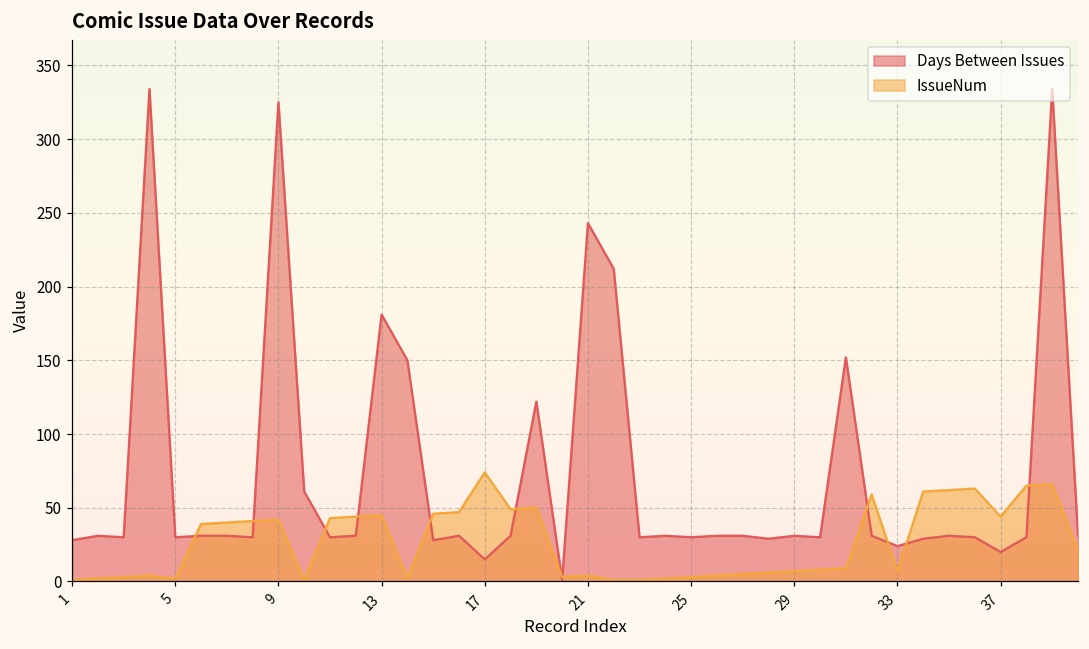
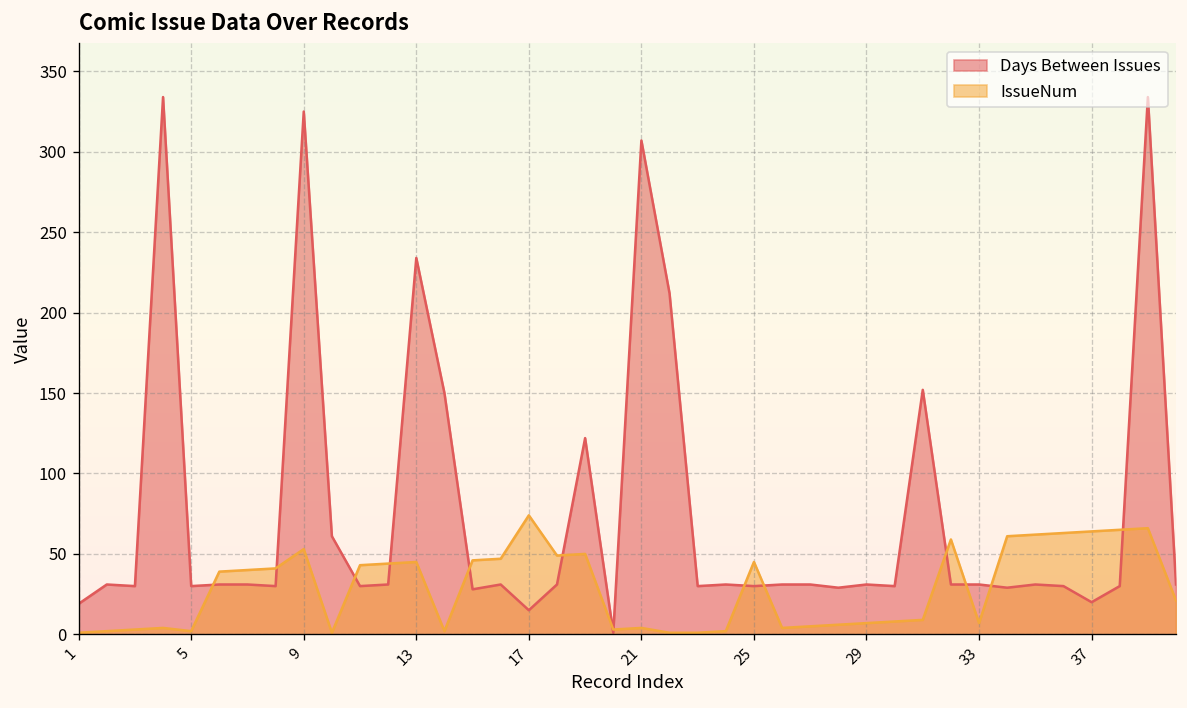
  {
    "Days Between Issues": {
-     "1": 28,
+     "1": 19,
      "5": 30,
      "9": 325,
-     "13": 181,
+     "13": 234,
      "17": 15,
-     "21": 243,
+     "21": 307,
      "25": 30,
      "29": 31,
-     "33": 24,
+     "33": 31,
      "37": 20
    },
    "IssueNum": {
      "1": 1,
      "5": 2,
-     "9": 42,
+     "9": 53,
      "13": 45,
      "17": 74,
      "21": 4,
-     "25": 3,
+     "25": 45,
      "29": 7,
      "33": 7,
-     "37": 44
+     "37": 64
    }
  }
